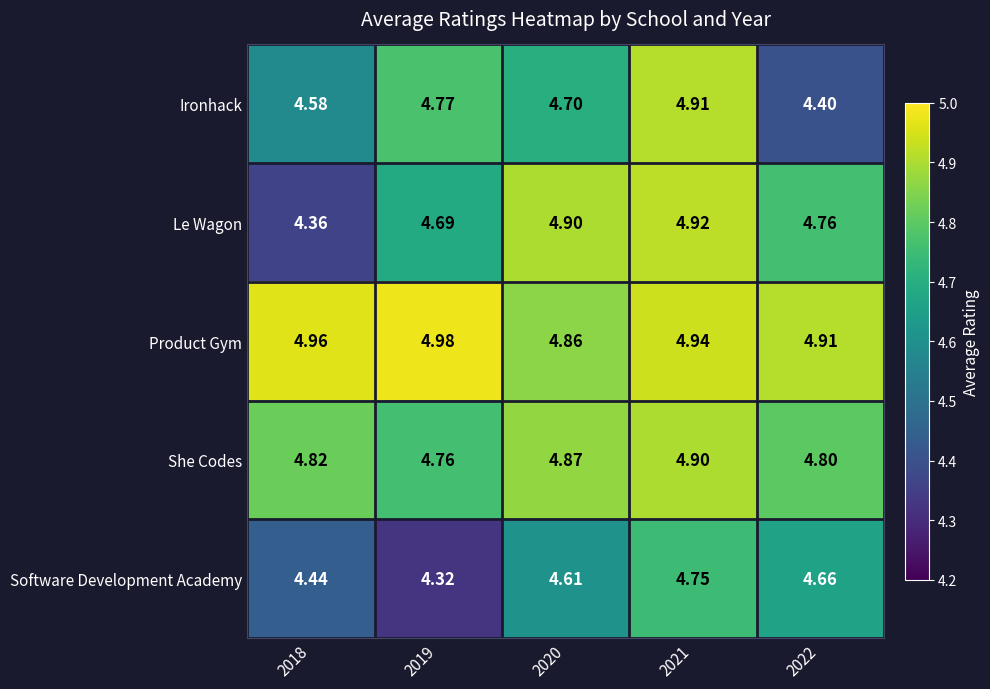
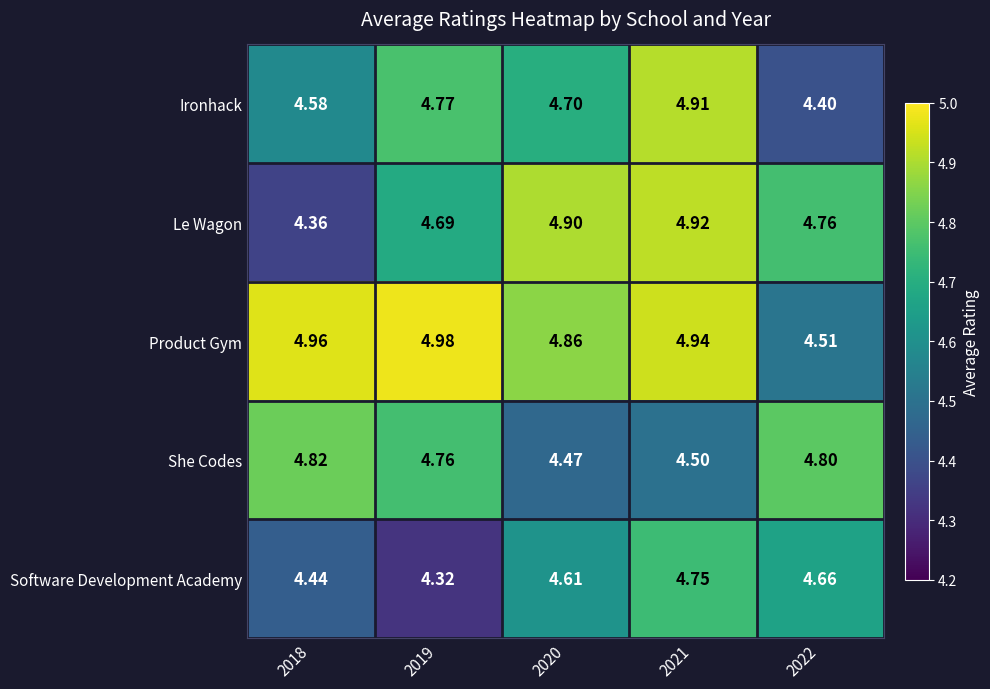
  {
    "Ironhack": {
      "2018": 4.58,
      "2019": 4.77,
      "2020": 4.70,
      "2021": 4.91,
      "2022": 4.40
    },
    "Le Wagon": {
      "2018": 4.36,
      "2019": 4.69,
      "2020": 4.90,
      "2021": 4.92,
      "2022": 4.76
    },
    "Product Gym": {
      "2018": 4.96,
      "2019": 4.98,
      "2020": 4.86,
      "2021": 4.94,
-     "2022": 4.91
+     "2022": 4.51
    },
    "She Codes": {
      "2018": 4.82,
      "2019": 4.76,
-     "2020": 4.87,
-     "2021": 4.90,
+     "2020": 4.47,
+     "2021": 4.50,
      "2022": 4.80
    },
    "Software Development Academy": {
      "2018": 4.44,
      "2019": 4.32,
      "2020": 4.61,
      "2021": 4.75,
      "2022": 4.66
    }
  }
